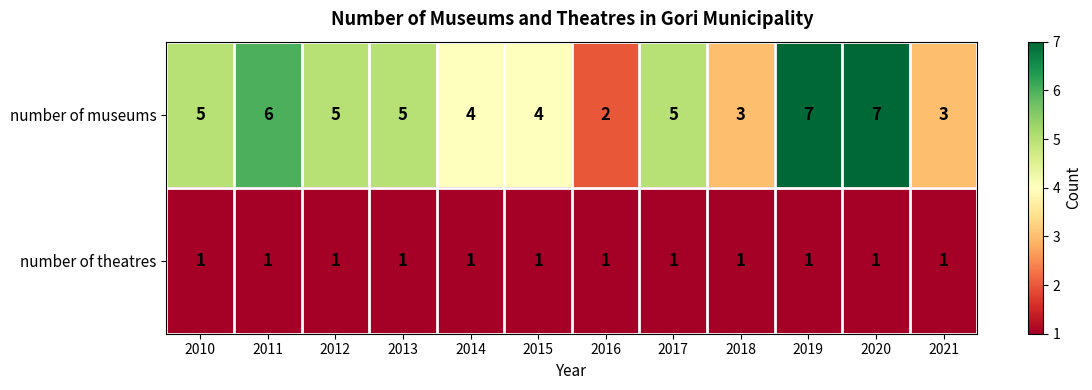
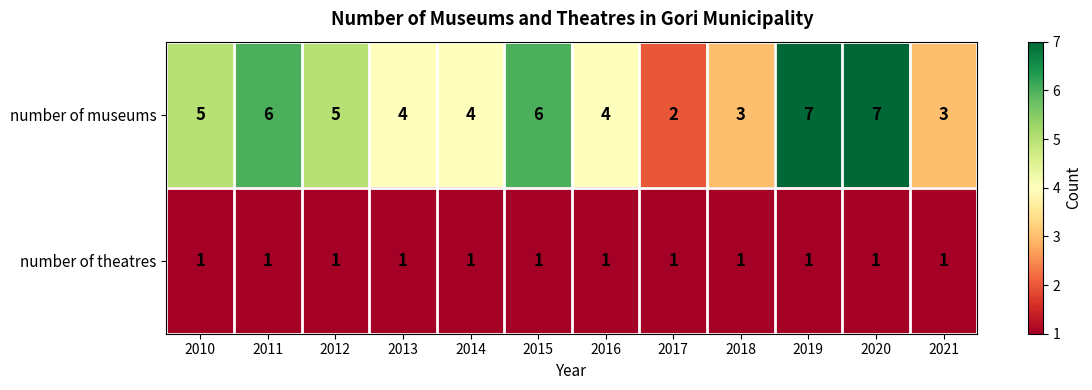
  {
    "number of museums": {
      "2010": 5,
      "2011": 6,
      "2012": 5,
-     "2013": 5,
+     "2013": 4,
      "2014": 4,
-     "2015": 4,
-     "2016": 2,
-     "2017": 5,
+     "2015": 6,
+     "2016": 4,
+     "2017": 2,
      "2018": 3,
      "2019": 7,
      "2020": 7,
      "2021": 3
    },
    "number of theatres": {
      "2010": 1,
      "2011": 1,
      "2012": 1,
      "2013": 1,
      "2014": 1,
      "2015": 1,
      "2016": 1,
      "2017": 1,
      "2018": 1,
      "2019": 1,
      "2020": 1,
      "2021": 1
    }
  }
